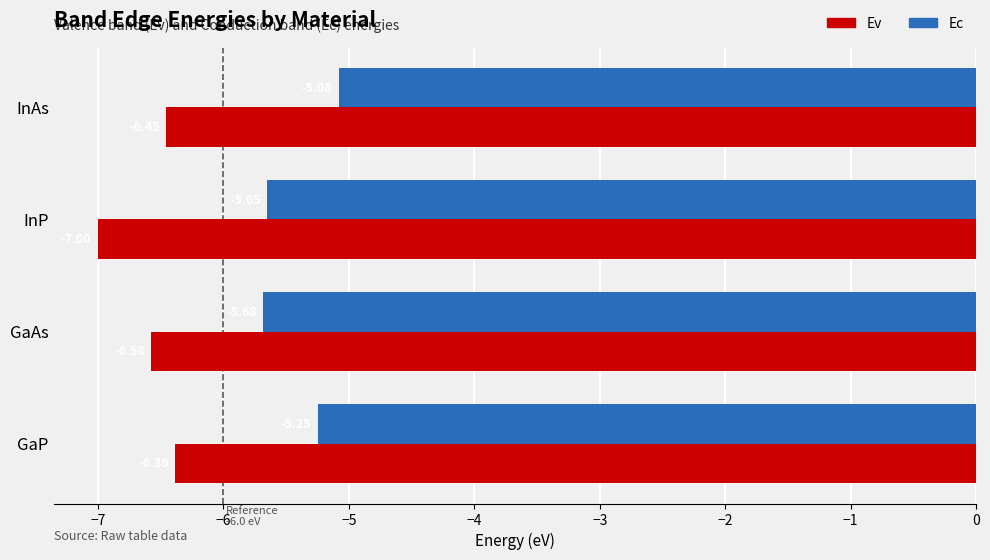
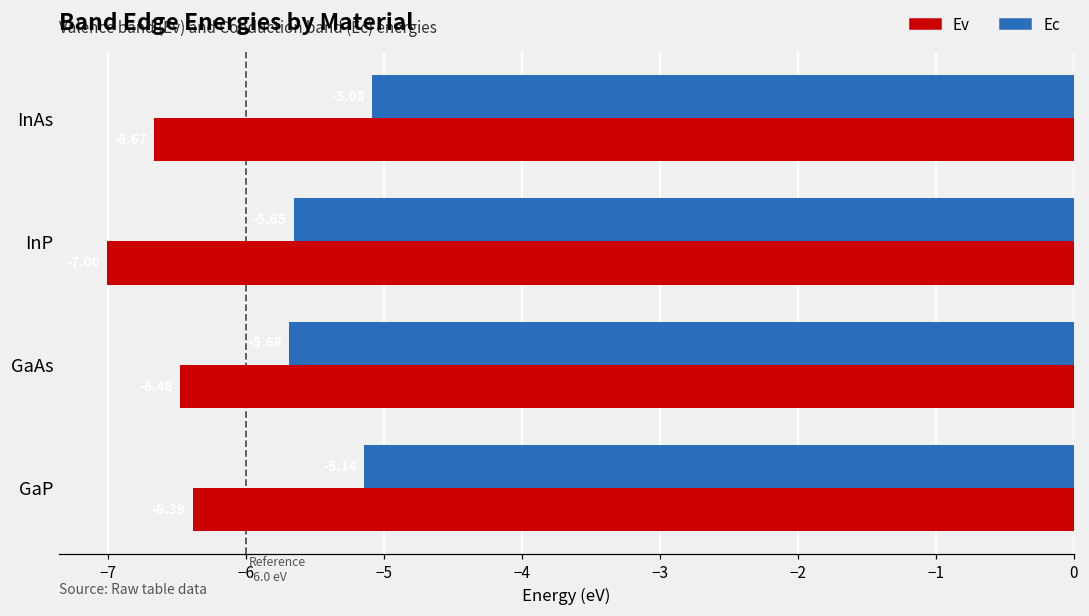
  {
    "Ev": {
-     "InAs": -6.45,
+     "InAs": -6.67,
      "InP": -7.00,
-     "GaAs": -6.58,
+     "GaAs": -6.48,
      "GaP": -6.39
    },
    "Ec": {
      "InAs": -5.08,
      "InP": -5.65,
      "GaAs": -5.68,
-     "GaP": -5.25
+     "GaP": -5.14
    }
  }
